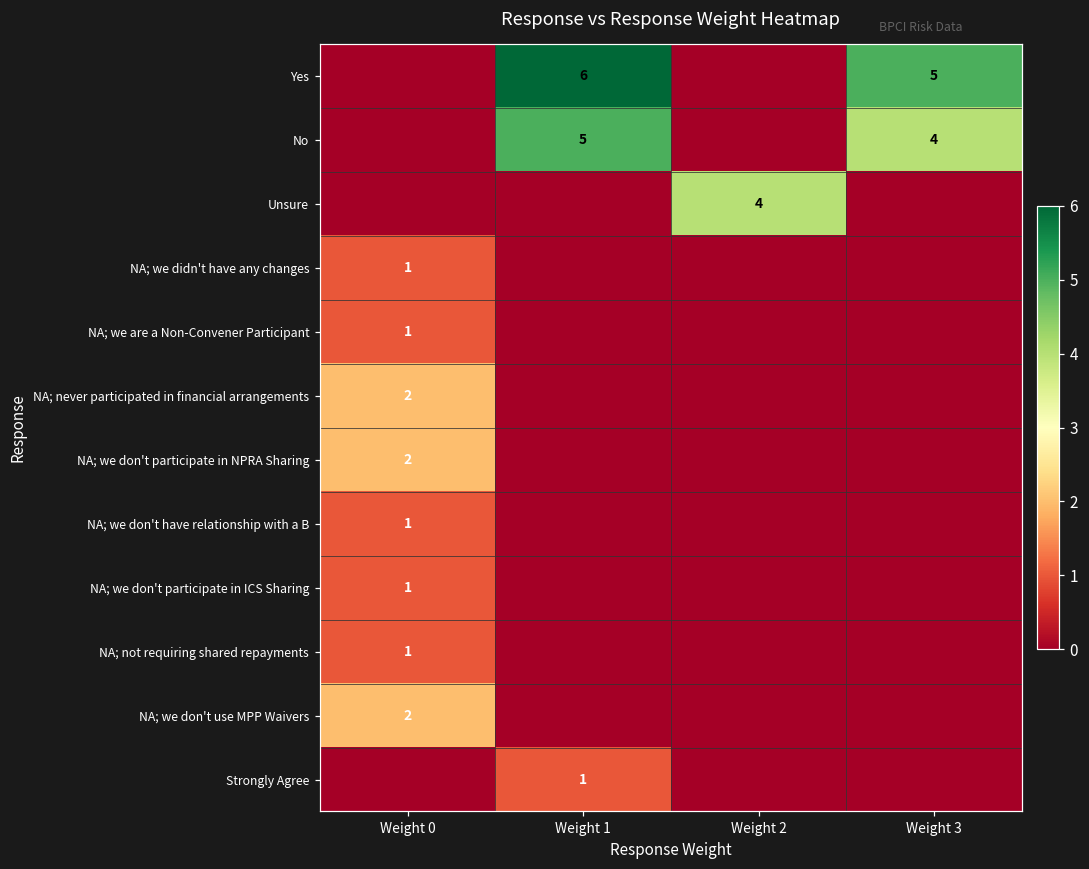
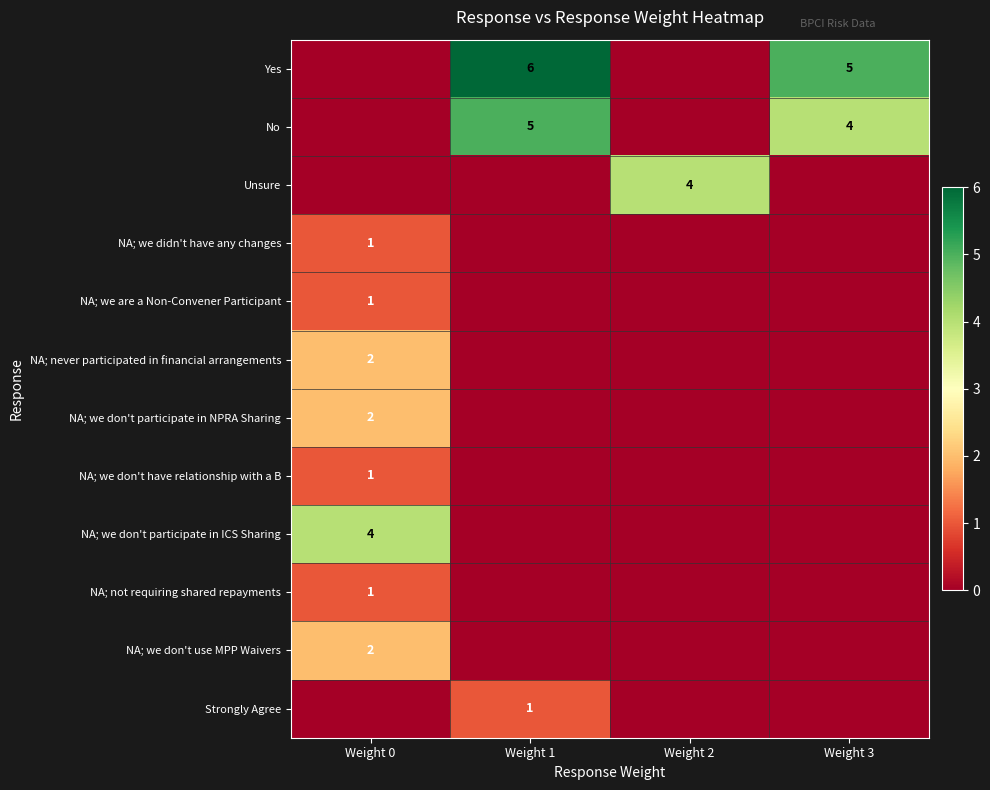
  {
    "Yes": {
      "Weight 1": 6,
      "Weight 3": 5
    },
    "No": {
      "Weight 1": 5,
      "Weight 3": 4
    },
    "Unsure": {
      "Weight 2": 4
    },
    "NA; we didn't have any changes": {
      "Weight 0": 1
    },
    "NA; we are a Non-Convener Participant": {
      "Weight 0": 1
    },
    "NA; never participated in financial arrangements": {
      "Weight 0": 2
    },
    "NA; we don't participate in NPRA Sharing": {
      "Weight 0": 2
    },
    "NA; we don't have relationship with a B": {
      "Weight 0": 1
    },
    "NA; we don't participate in ICS Sharing": {
-     "Weight 0": 1
+     "Weight 0": 4
    },
    "NA; not requiring shared repayments": {
      "Weight 0": 1
    },
    "NA; we don't use MPP Waivers": {
      "Weight 0": 2
    },
    "Strongly Agree": {
      "Weight 1": 1
    }
  }
